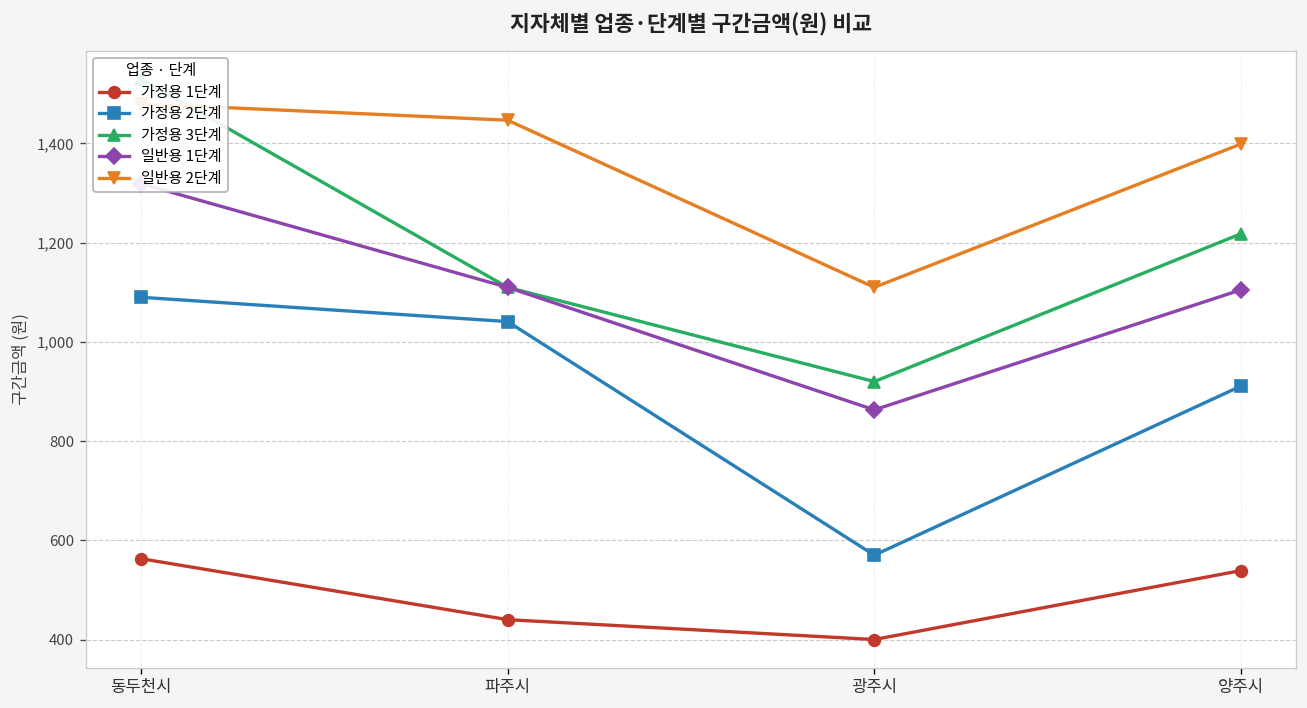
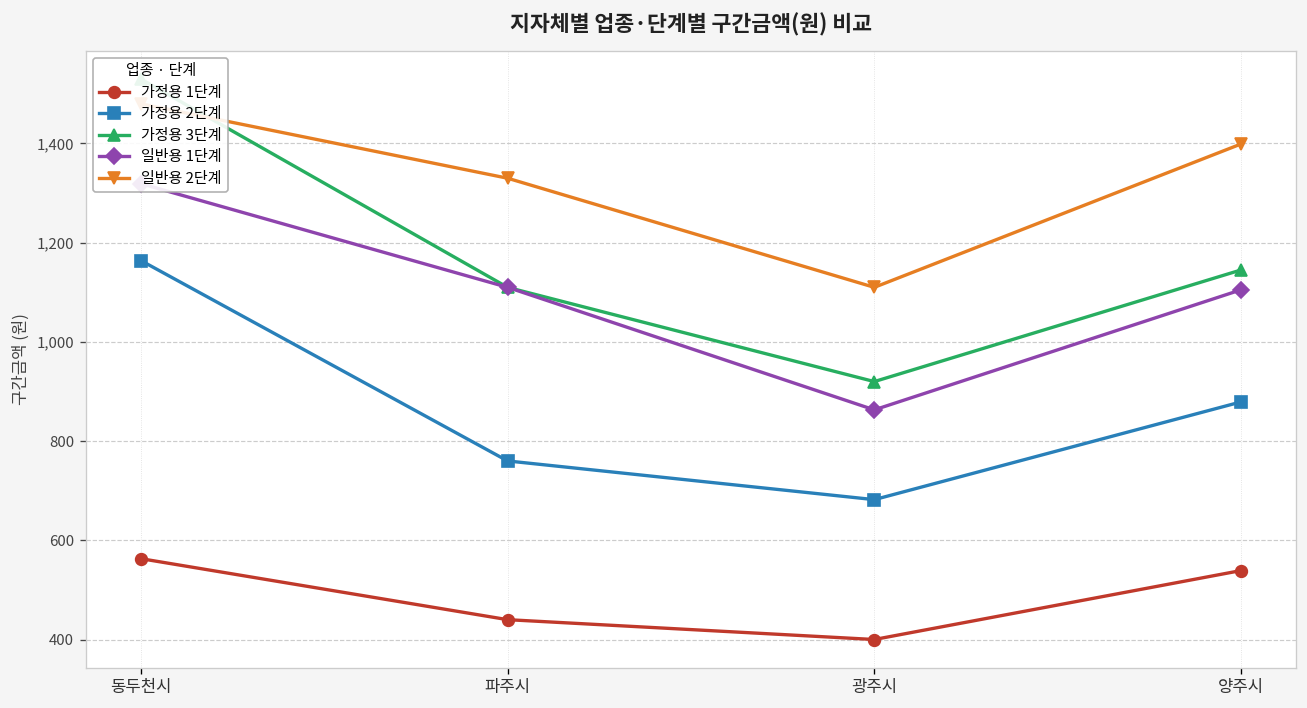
  {
    "가정용 1단계": {
      "동두천시": "560",
      "파주시": "440",
      "광주시": "400",
      "양주시": "540"
    },
    "가정용 2단계": {
-     "동두천시": "1,090",
-     "파주시": "1,040",
-     "광주시": "570",
-     "양주시": "910"
+     "동두천시": "1,160",
+     "파주시": "760",
+     "광주시": "680",
+     "양주시": "880"
    },
    "가정용 3단계": {
      "광주시": "920",
-     "양주시": "1,220"
+     "양주시": "1,150"
    },
    "일반용 1단계": {
      "광주시": "860",
      "양주시": "1,110"
    },
    "일반용 2단계": {
-     "파주시": "1,450",
+     "파주시": "1,330",
      "광주시": "1,110",
      "양주시": "1,400"
    }
  }
